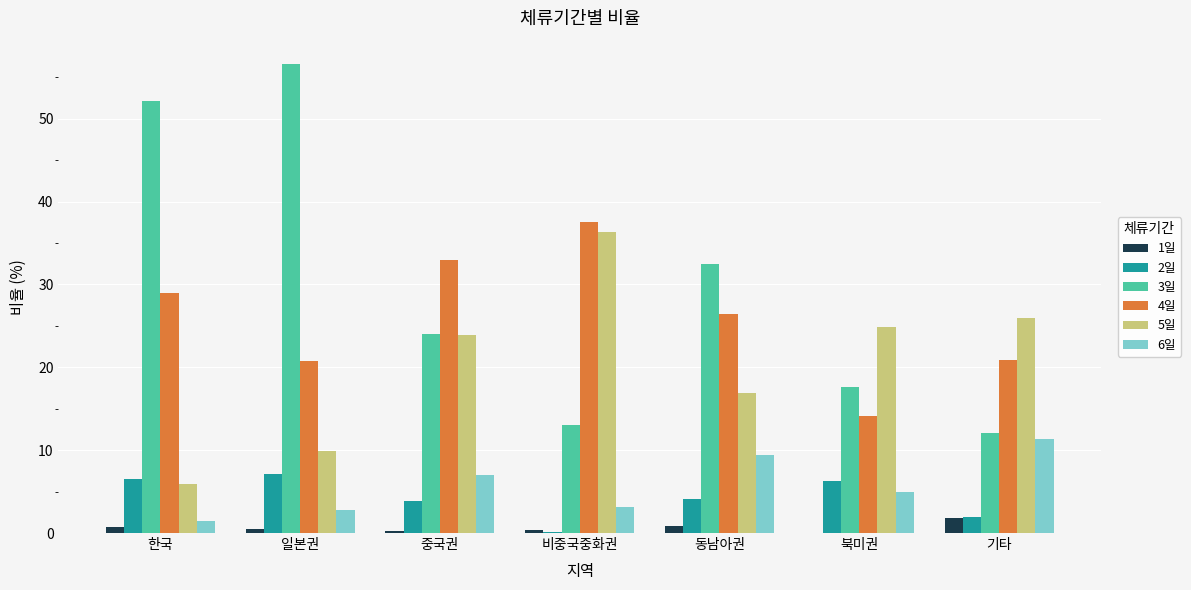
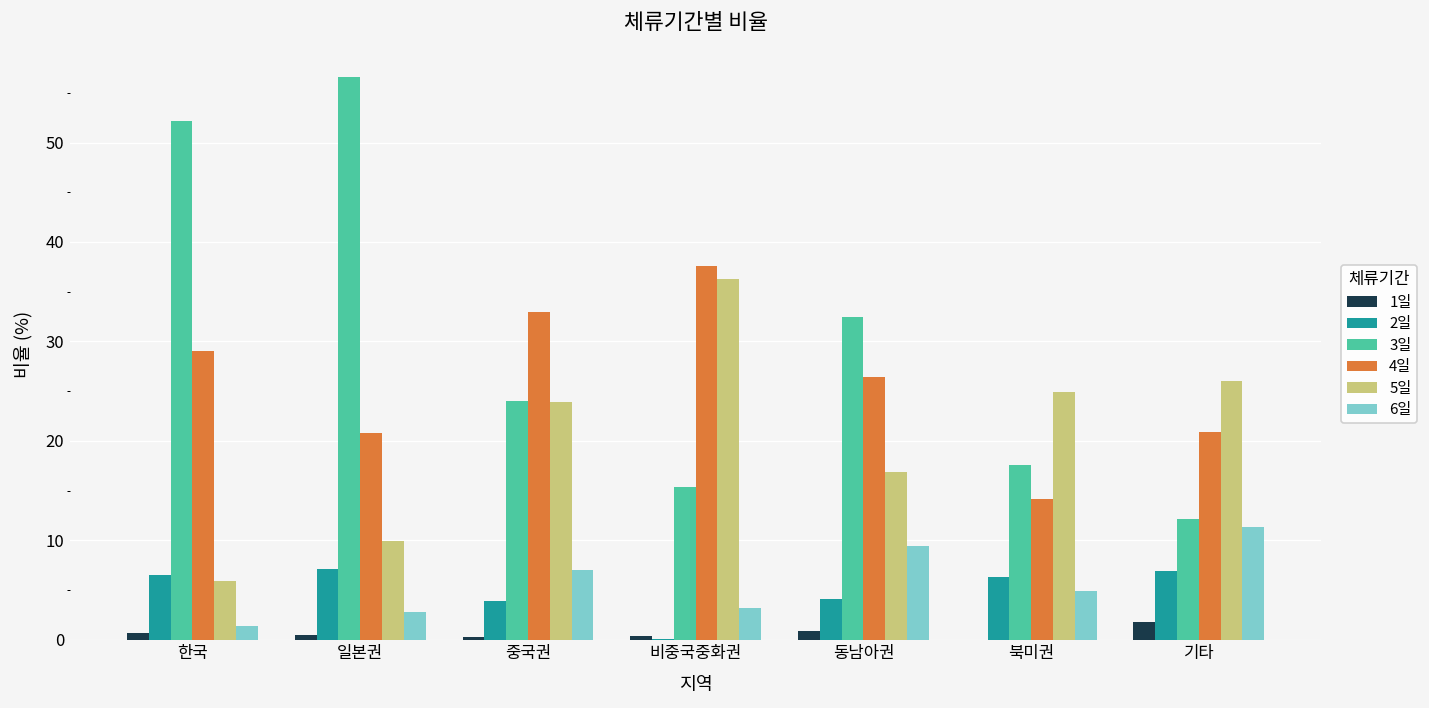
  {
    "1일": {
      "한국": 1,
      "일본권": 1,
      "비중국중화권": 0,
      "동남아권": 1,
      "북미권": 0,
      "기타": 2
    },
    "2일": {
      "한국": 7,
      "일본권": 7,
      "중국권": 4,
      "동남아권": 4,
      "북미권": 6,
-     "기타": 2
+     "기타": 7
    },
    "3일": {
      "한국": 52,
      "일본권": 57,
      "중국권": 24,
-     "비중국중화권": 13,
+     "비중국중화권": 15,
      "동남아권": 33,
      "북미권": 18,
      "기타": 12
    },
    "4일": {
      "한국": 29,
      "일본권": 21,
      "중국권": 33,
      "비중국중화권": 38,
      "동남아권": 26,
      "북미권": 14,
      "기타": 21
    },
    "5일": {
      "한국": 6,
      "일본권": 10,
      "중국권": 24,
      "비중국중화권": 36,
      "동남아권": 17,
      "북미권": 25,
      "기타": 26
    },
    "6일": {
      "한국": 1,
      "일본권": 3,
      "중국권": 7,
      "비중국중화권": 3,
      "동남아권": 9,
      "북미권": 5,
      "기타": 11
    }
  }
